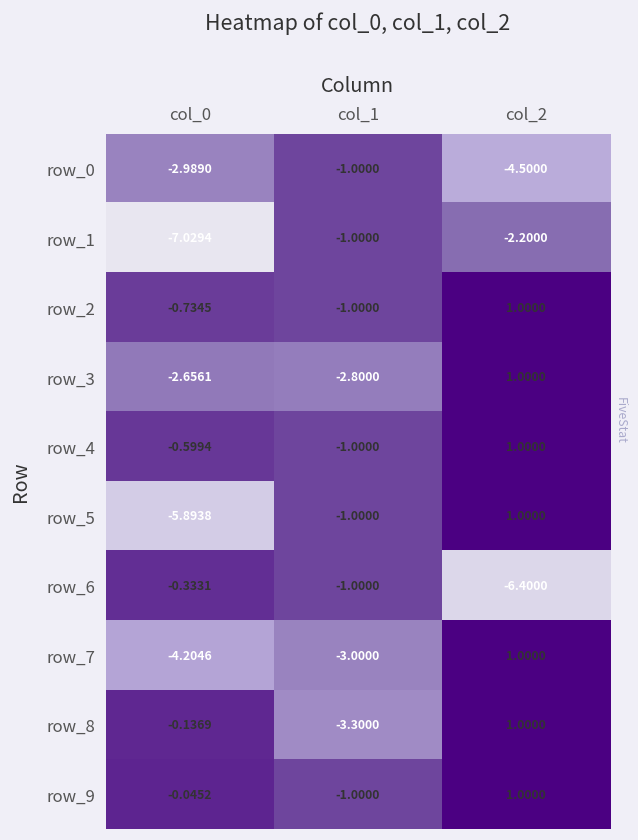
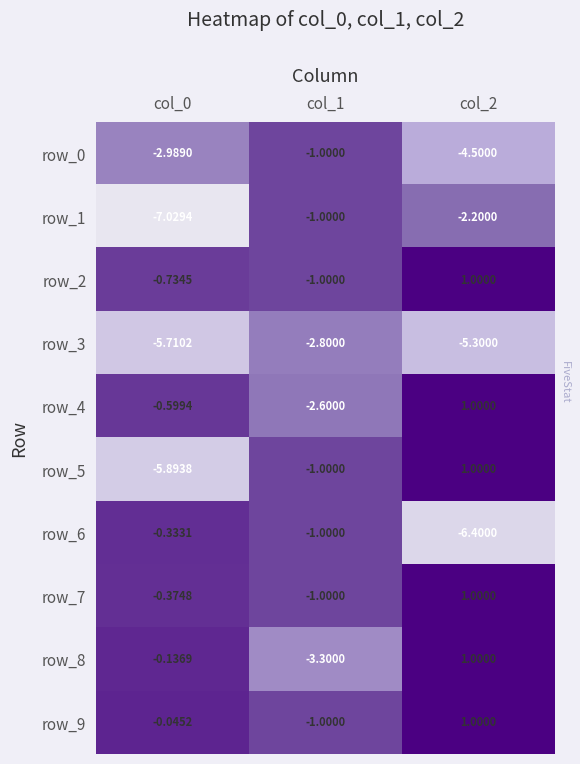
  {
    "row_0": {
      "col_0": -2.9890,
      "col_1": -1.0000,
      "col_2": -4.5000
    },
    "row_1": {
      "col_1": -1.0000,
      "col_2": -2.2000
    },
    "row_2": {
      "col_0": -0.7345,
      "col_1": -1.0000,
      "col_2": 1.0000
    },
    "row_3": {
-     "col_0": -2.6561,
+     "col_0": -5.7102,
      "col_1": -2.8000,
-     "col_2": 1.0000
+     "col_2": -5.3000
    },
    "row_4": {
      "col_0": -0.5994,
-     "col_1": -1.0000,
+     "col_1": -2.6000,
      "col_2": 1.0000
    },
    "row_5": {
      "col_0": -5.8938,
      "col_1": -1.0000,
      "col_2": 1.0000
    },
    "row_6": {
      "col_0": -0.3331,
      "col_1": -1.0000
    },
    "row_7": {
-     "col_0": -4.2046,
-     "col_1": -3.0000,
+     "col_0": -0.3748,
+     "col_1": -1.0000,
      "col_2": 1.0000
    },
    "row_8": {
      "col_0": -0.1369,
      "col_1": -3.3000,
      "col_2": 1.0000
    },
    "row_9": {
      "col_0": -0.0452,
      "col_1": -1.0000,
      "col_2": 1.0000
    }
  }
